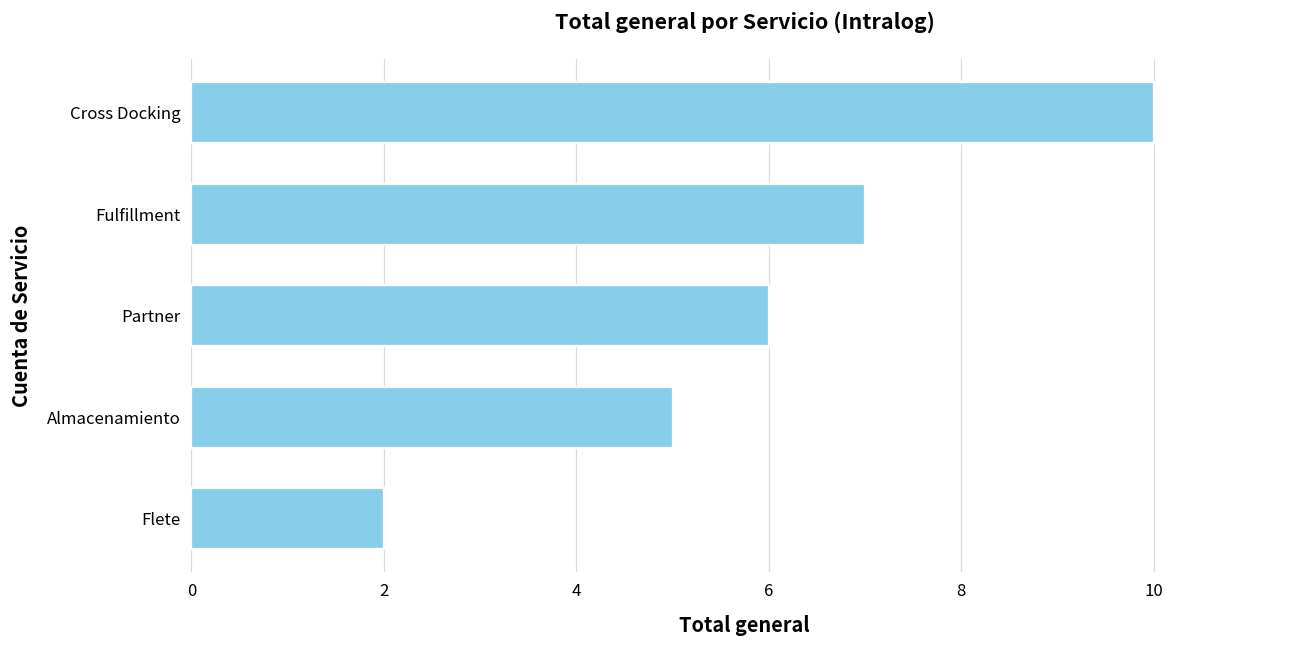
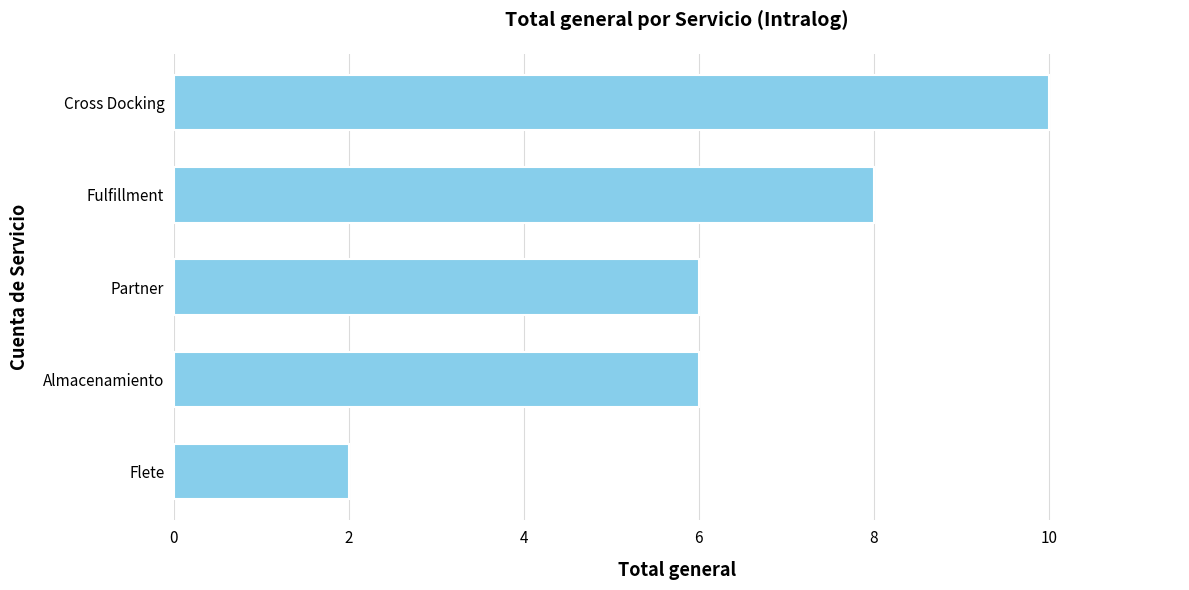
  {
    "Cross Docking": 10,
-   "Fulfillment": 7,
+   "Fulfillment": 8,
    "Partner": 6,
-   "Almacenamiento": 5,
+   "Almacenamiento": 6,
    "Flete": 2
  }
